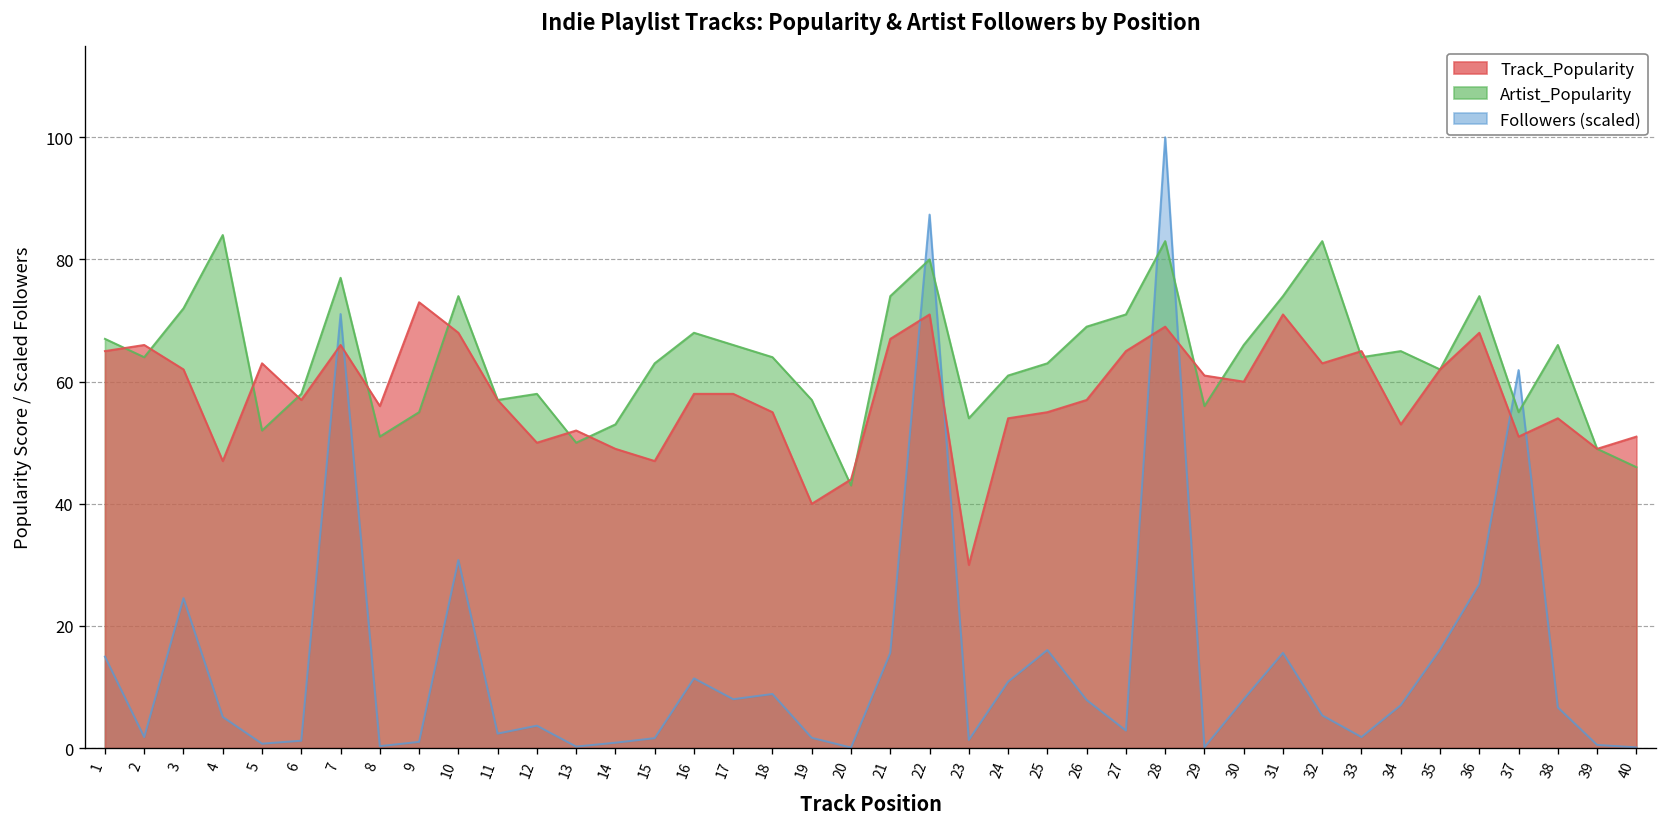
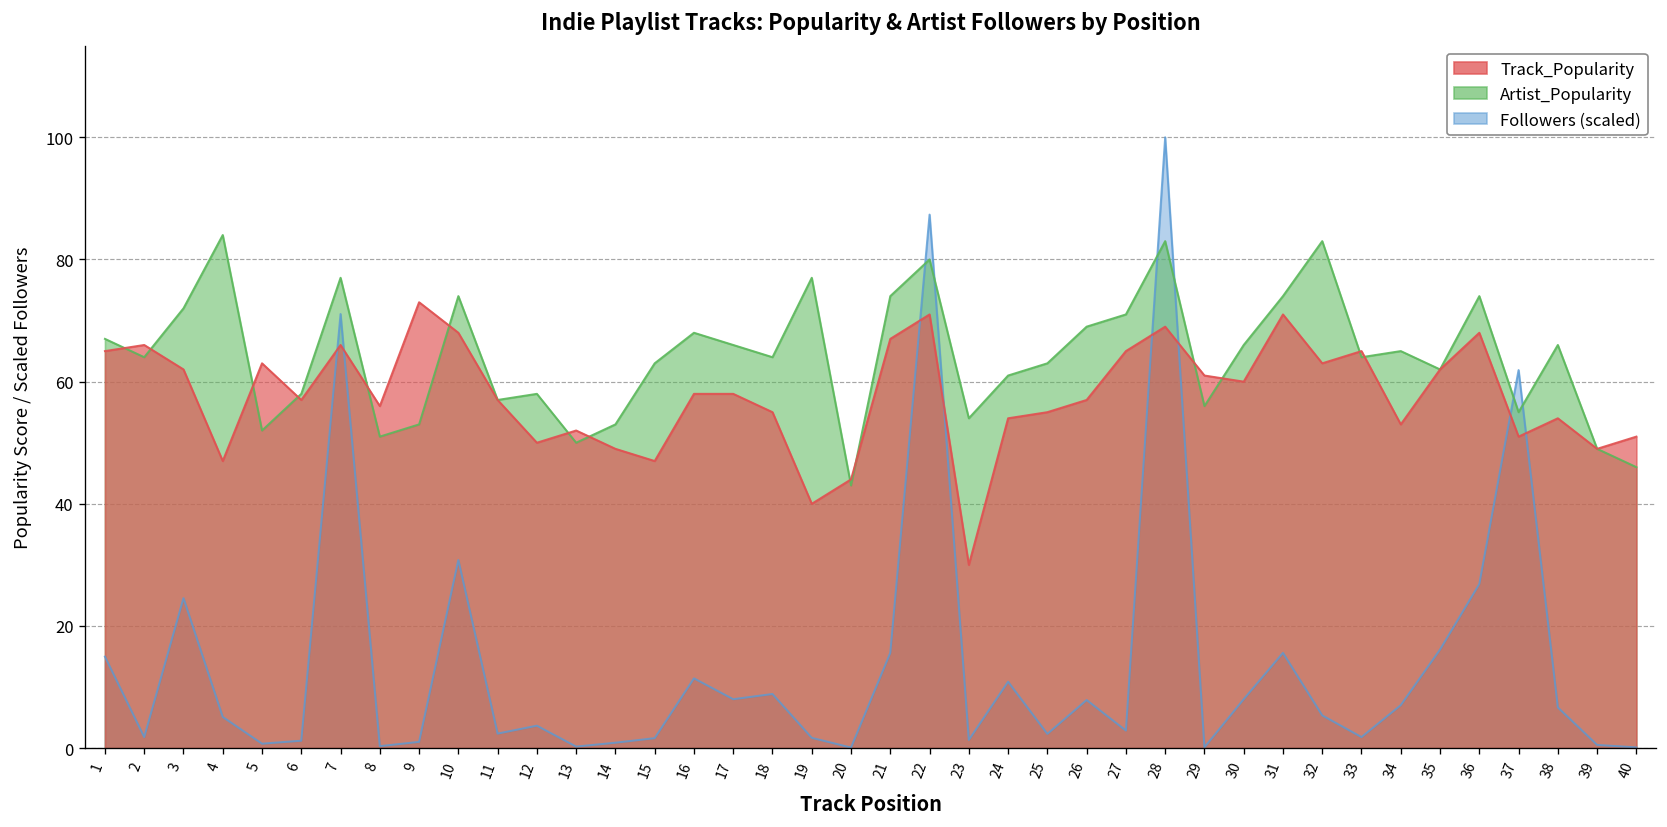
  {
    "Followers (scaled)": {
      "1": 15,
      "2": 2,
      "3": 25,
      "4": 5,
      "5": 1,
      "6": 1,
      "7": 71,
      "8": 0,
      "9": 1,
      "10": 31,
      "11": 2,
      "12": 4,
      "13": 0,
      "14": 1,
      "15": 2,
      "16": 11,
      "17": 8,
      "18": 9,
      "19": 2,
      "20": 0,
      "21": 16,
      "22": 87,
      "23": 1,
      "24": 11,
-     "25": 16,
+     "25": 2,
      "26": 8,
      "27": 3,
      "28": 100,
      "29": 0,
      "30": 8,
      "31": 16,
      "32": 5,
      "33": 2,
      "34": 7,
      "35": 16,
      "36": 27,
      "37": 62,
      "38": 7,
      "39": 1,
      "40": 0
    },
    "Artist_Popularity": {
      "1": 67,
      "2": 64,
      "3": 72,
      "4": 84,
      "5": 52,
      "6": 58,
      "7": 77,
      "8": 51,
-     "9": 55,
+     "9": 53,
      "10": 74,
      "12": 58,
      "13": 50,
      "14": 53,
      "15": 63,
      "16": 68,
      "17": 66,
      "18": 64,
-     "19": 57,
+     "19": 77,
      "20": 43,
      "21": 74,
      "22": 80,
      "23": 54,
      "24": 61,
      "25": 63,
      "26": 69,
      "27": 71,
      "28": 83,
      "29": 56,
      "30": 66,
      "31": 74,
      "32": 83,
      "33": 64,
      "34": 65,
      "36": 74,
      "37": 55,
      "38": 66,
      "40": 46
    },
    "Track_Popularity": {
      "1": 65,
      "2": 66,
      "3": 62,
      "4": 47,
      "5": 63,
      "6": 57,
      "7": 66,
      "8": 56,
      "9": 73,
      "10": 68,
      "12": 50,
      "13": 52,
      "14": 49,
      "15": 47,
      "16": 58,
      "17": 58,
      "18": 55,
      "19": 40,
      "20": 44,
      "21": 67,
      "22": 71,
      "23": 30,
      "24": 54,
      "25": 55,
      "26": 57,
      "27": 65,
      "28": 69,
      "29": 61,
      "30": 60,
      "31": 71,
      "32": 63,
      "33": 65,
      "34": 53,
      "36": 68,
      "37": 51,
      "38": 54,
      "40": 51
    }
  }
